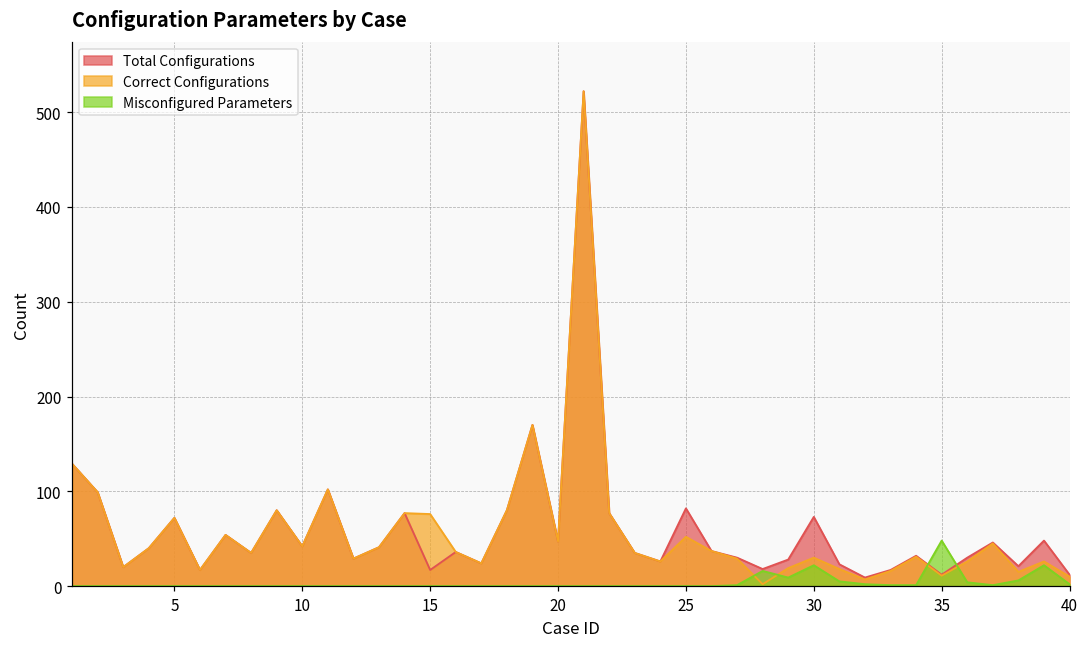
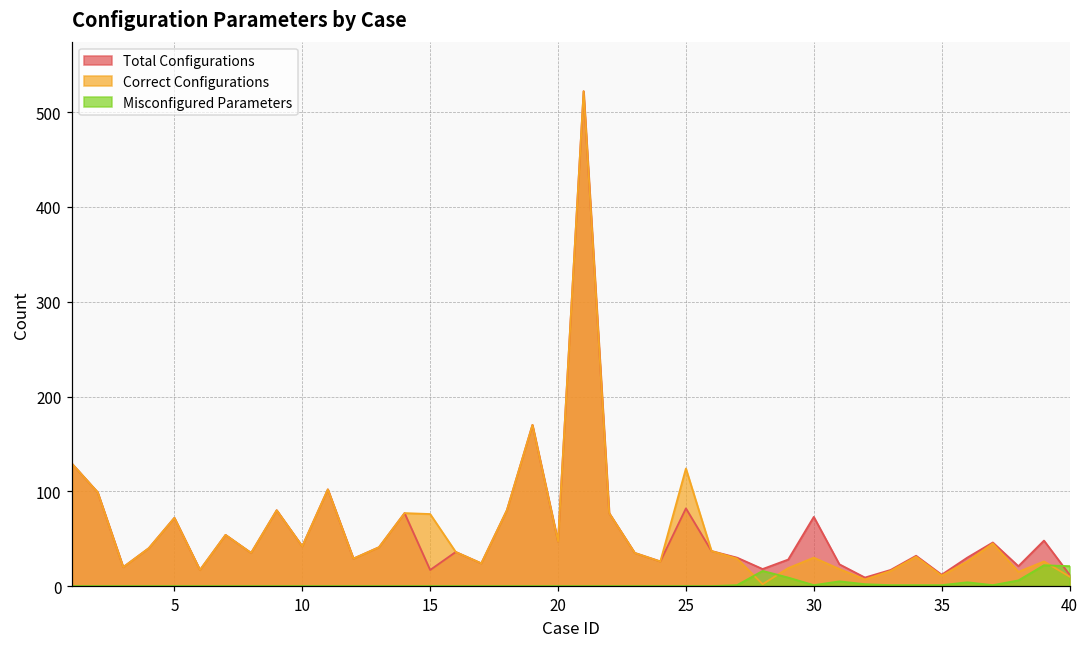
  {
    "Total Configurations": {
      "15": 20,
      "25": 80,
      "30": 70
    },
    "Correct Configurations": {
      "15": 80,
-     "25": 50,
+     "25": 120,
      "30": 30
    },
    "Misconfigured Parameters": {
      "5": 0,
      "10": 0,
      "15": 0,
      "20": 0,
      "25": 0,
-     "30": 20,
-     "35": 50,
-     "40": 0
+     "30": 0,
+     "35": 0,
+     "40": 20
    }
  }
